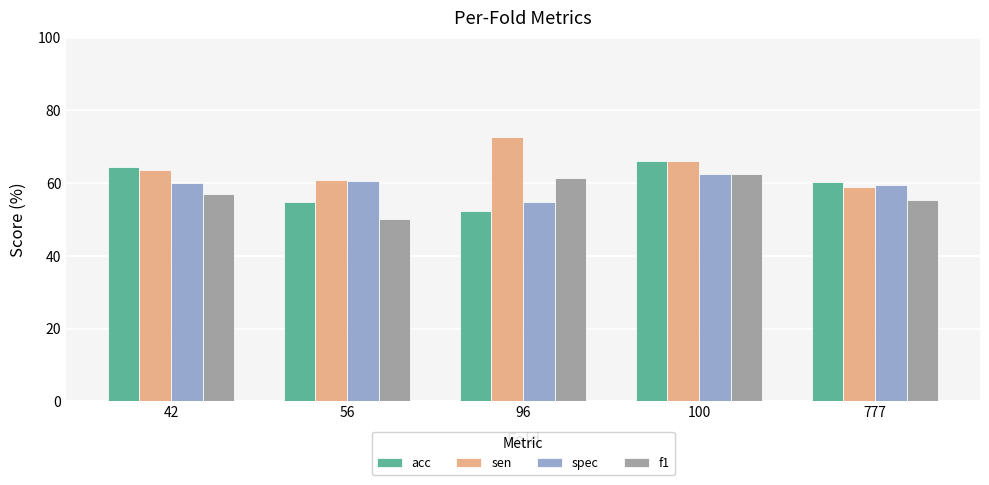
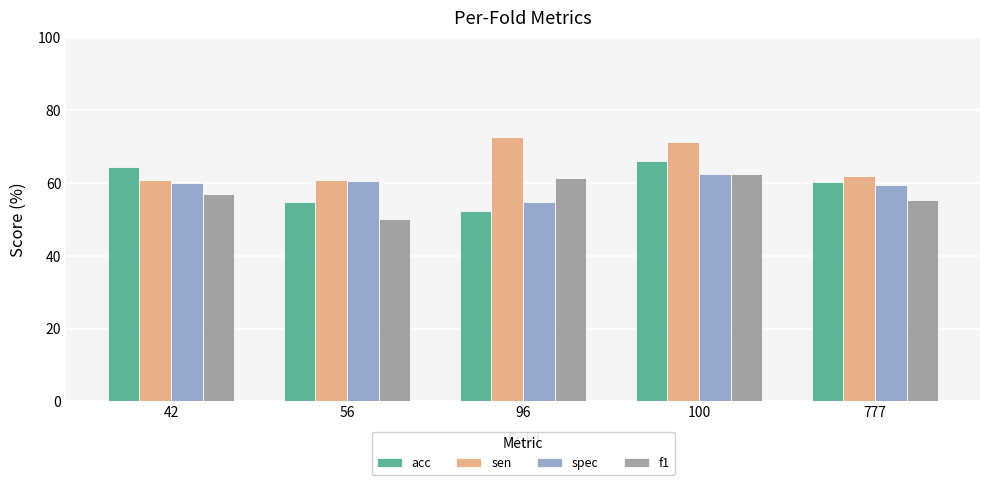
  {
    "acc": {
      "42": 64,
      "56": 55,
      "96": 52,
      "100": 66,
      "777": 60
    },
    "sen": {
-     "42": 64,
+     "42": 61,
      "56": 61,
      "96": 73,
-     "100": 66,
-     "777": 59
+     "100": 71,
+     "777": 62
    }
  }
